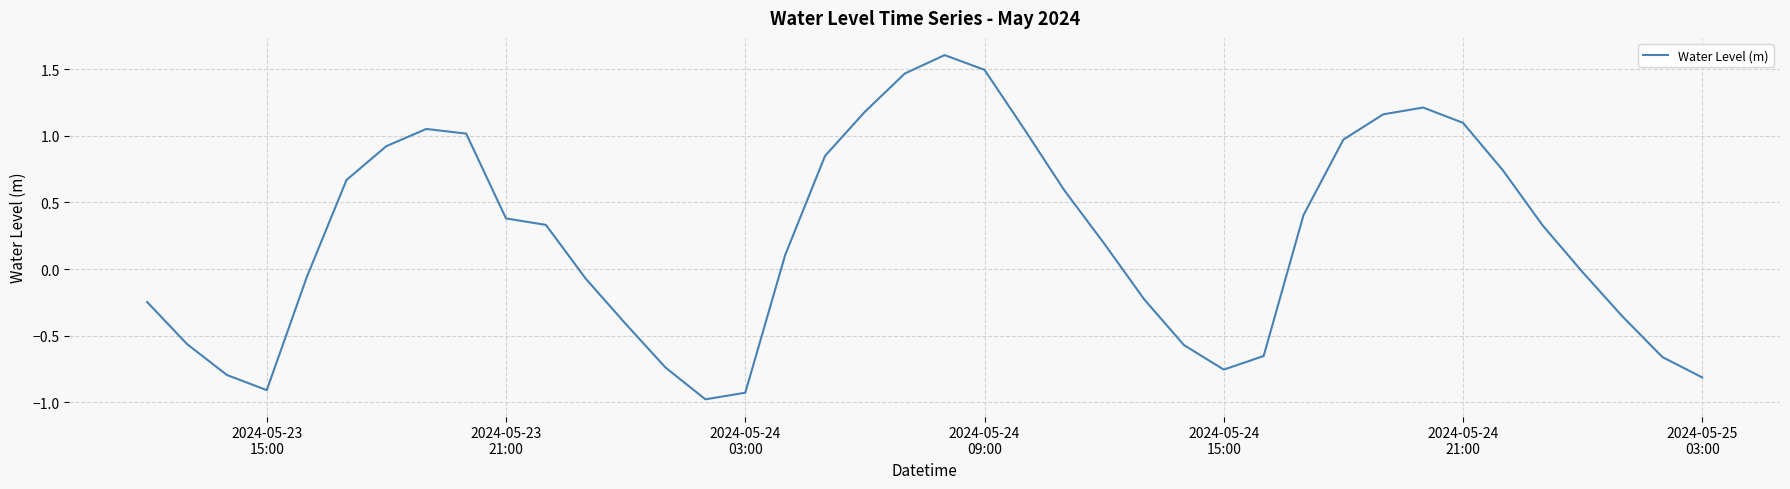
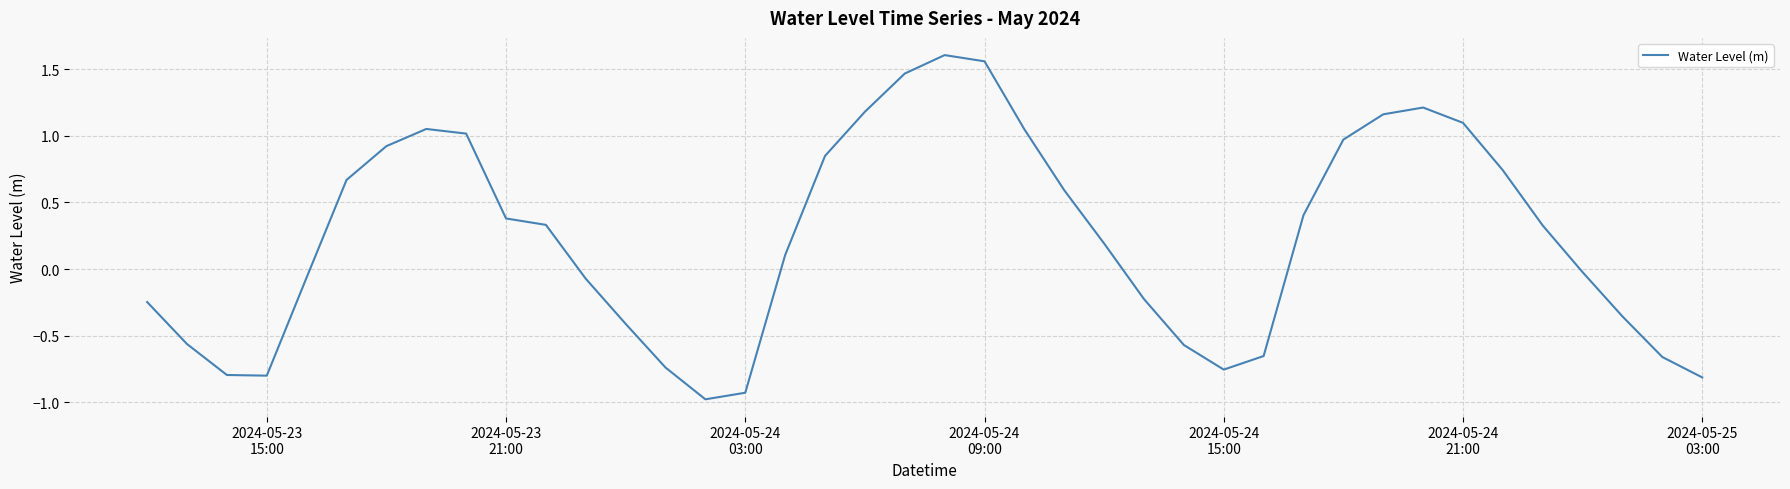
  {
-   "2024-05-23 15:00": -0.91,
+   "2024-05-23 15:00": -0.80,
    "2024-05-23 21:00": 0.38,
    "2024-05-24 03:00": -0.93,
-   "2024-05-24 09:00": 1.49,
+   "2024-05-24 09:00": 1.56,
    "2024-05-24 15:00": -0.75,
    "2024-05-24 21:00": 1.10,
    "2024-05-25 03:00": -0.81
  }
